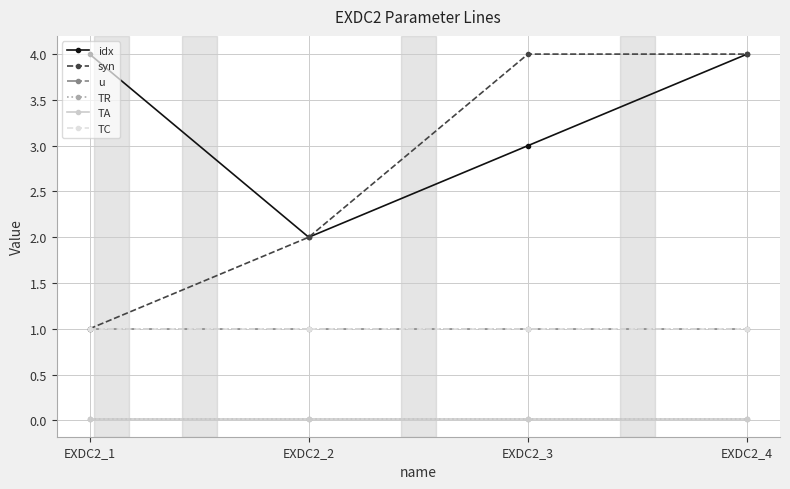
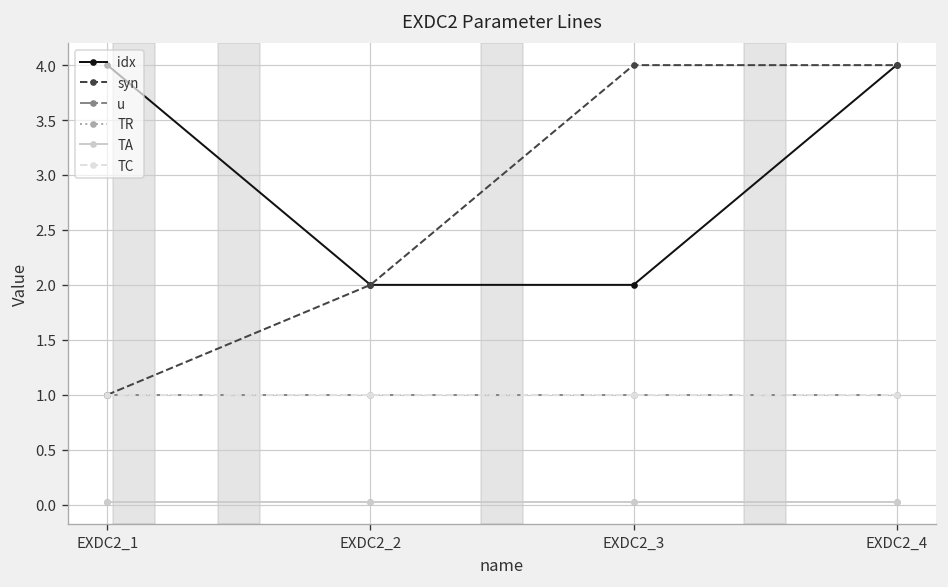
  {
    "idx": {
-     "EXDC2_3": 3
+     "EXDC2_3": 2
    },
    "syn": {
      "EXDC2_3": 4
    }
  }
